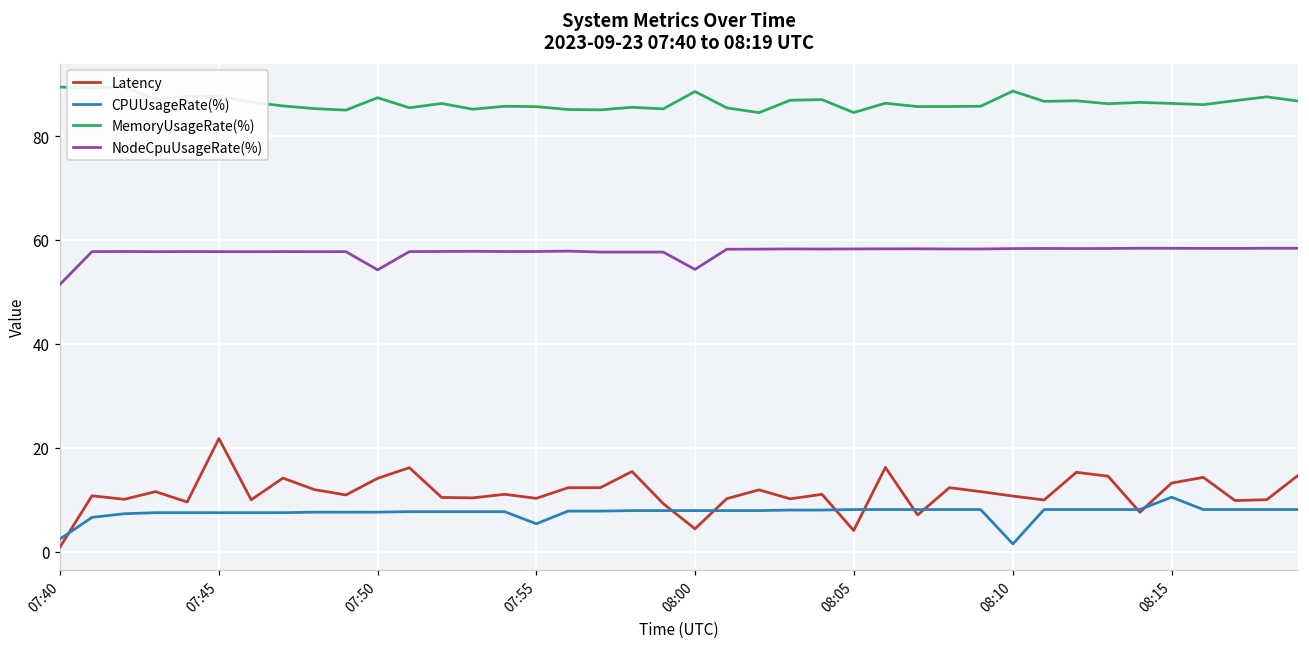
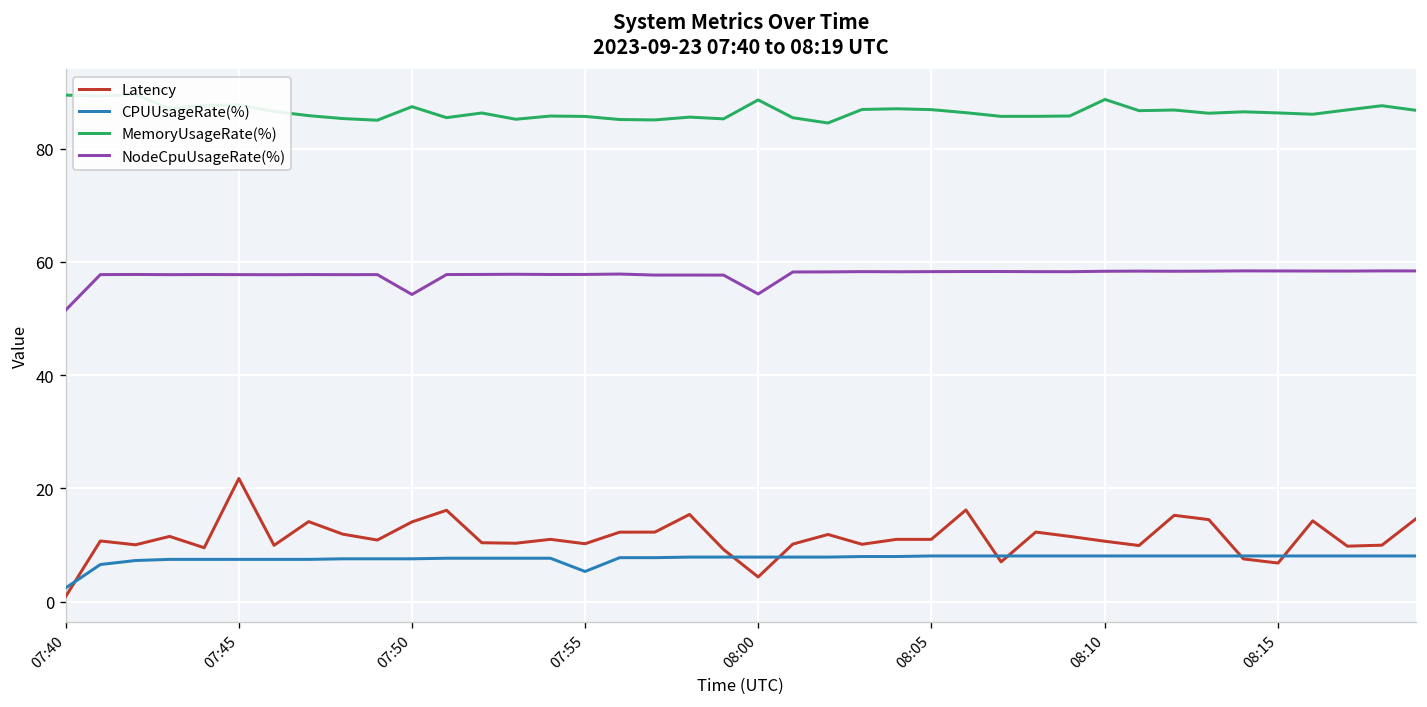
  {
    "Latency": {
      "07:40": 1,
      "07:45": 22,
      "07:50": 14,
      "07:55": 10,
      "08:00": 4,
-     "08:05": 4,
+     "08:05": 11,
      "08:10": 11,
-     "08:15": 13
+     "08:15": 7
    },
    "CPUUsageRate(%)": {
      "07:40": 2,
      "07:45": 7,
      "07:50": 8,
      "07:55": 5,
      "08:00": 8,
      "08:05": 8,
-     "08:10": 1,
-     "08:15": 10
+     "08:10": 8,
+     "08:15": 8
    },
    "MemoryUsageRate(%)": {
      "07:40": 89,
      "07:50": 87,
      "07:55": 86,
      "08:00": 89,
-     "08:05": 85,
+     "08:05": 87,
      "08:10": 89,
      "08:15": 86
    },
    "NodeCpuUsageRate(%)": {
      "07:40": 51,
      "07:45": 58,
      "07:50": 54,
      "07:55": 58,
      "08:00": 54,
      "08:05": 58,
      "08:10": 58,
      "08:15": 58
    }
  }
